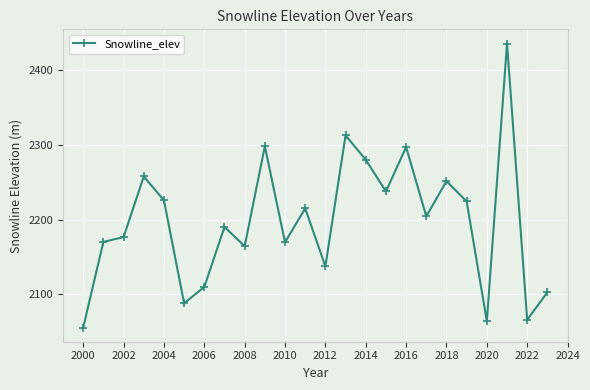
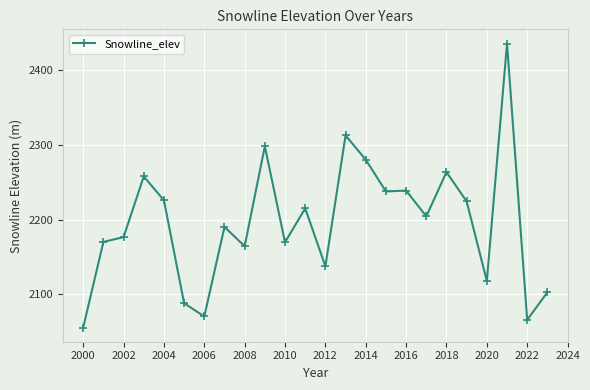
  {
    "2000": 2060,
    "2002": 2180,
    "2004": 2230,
-   "2006": 2110,
+   "2006": 2070,
    "2008": 2160,
    "2010": 2170,
    "2012": 2140,
    "2014": 2280,
-   "2016": 2300,
-   "2018": 2250,
-   "2020": 2060,
+   "2016": 2240,
+   "2018": 2260,
+   "2020": 2120,
    "2022": 2070
  }
